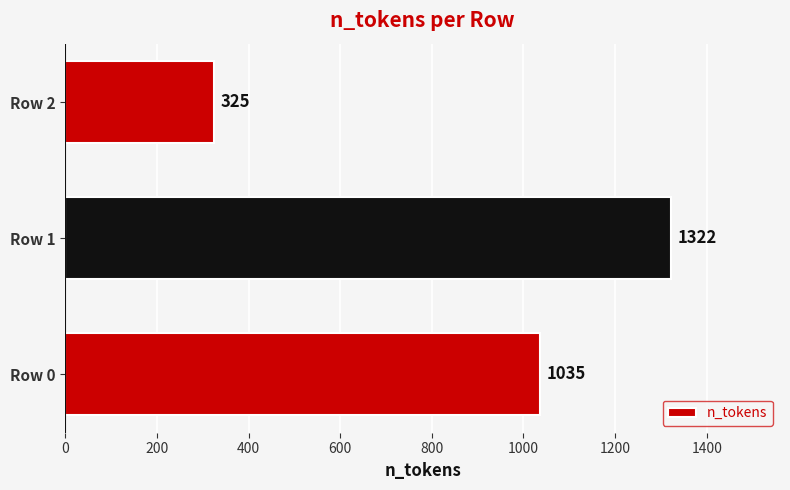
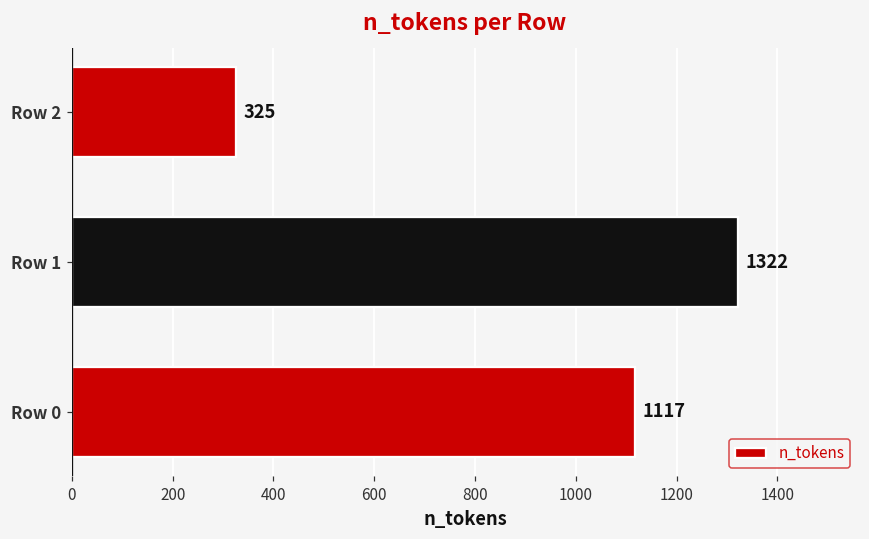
  {
    "Row 2": 325,
    "Row 1": 1322,
-   "Row 0": 1035
+   "Row 0": 1117
  }
